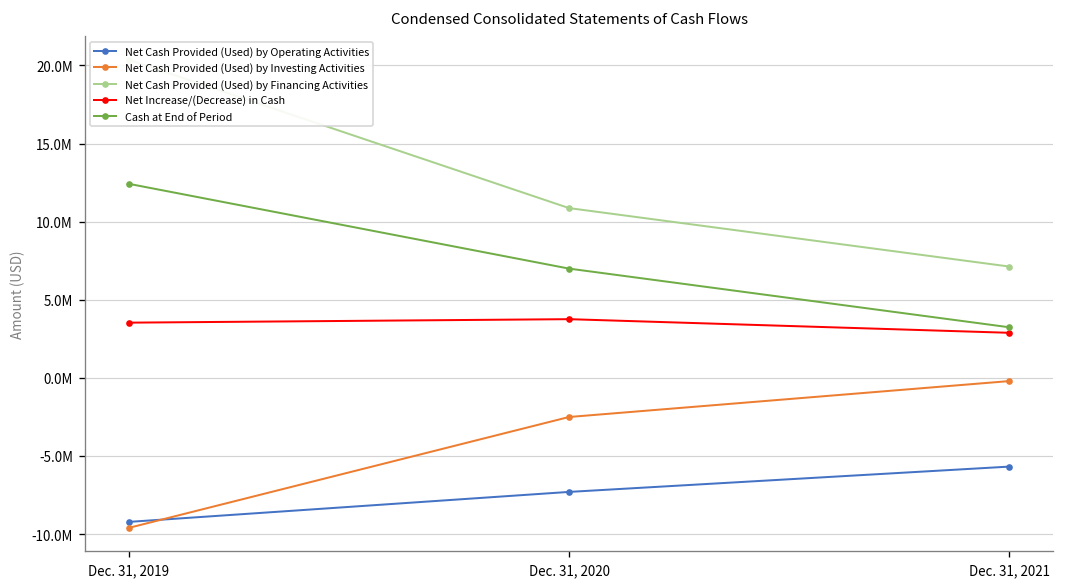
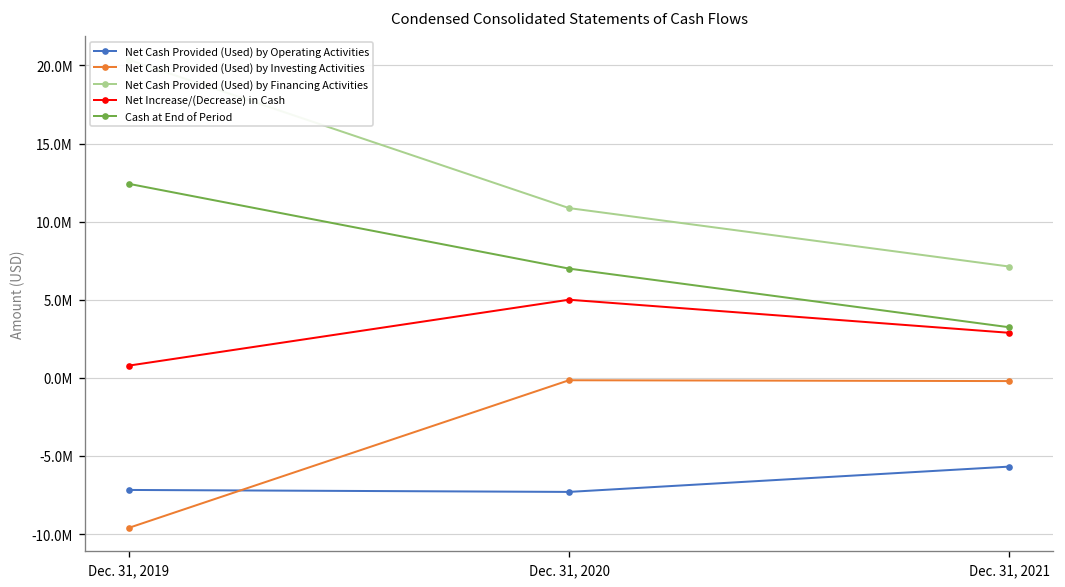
  {
    "Net Cash Provided (Used) by Operating Activities": {
-     "Dec. 31, 2019": -9200000,
+     "Dec. 31, 2019": -7200000,
      "Dec. 31, 2020": -7300000,
      "Dec. 31, 2021": -5700000
    },
    "Net Cash Provided (Used) by Investing Activities": {
      "Dec. 31, 2019": -9600000,
-     "Dec. 31, 2020": -2500000,
+     "Dec. 31, 2020": -200000,
      "Dec. 31, 2021": -200000
    },
    "Net Cash Provided (Used) by Financing Activities": {
      "Dec. 31, 2020": 10900000,
      "Dec. 31, 2021": 7100000
    },
    "Net Increase/(Decrease) in Cash": {
-     "Dec. 31, 2019": 3500000,
-     "Dec. 31, 2020": 3800000,
+     "Dec. 31, 2019": 800000,
+     "Dec. 31, 2020": 5000000,
      "Dec. 31, 2021": 2900000
    },
    "Cash at End of Period": {
      "Dec. 31, 2019": 12400000,
      "Dec. 31, 2020": 7000000,
      "Dec. 31, 2021": 3200000
    }
  }
